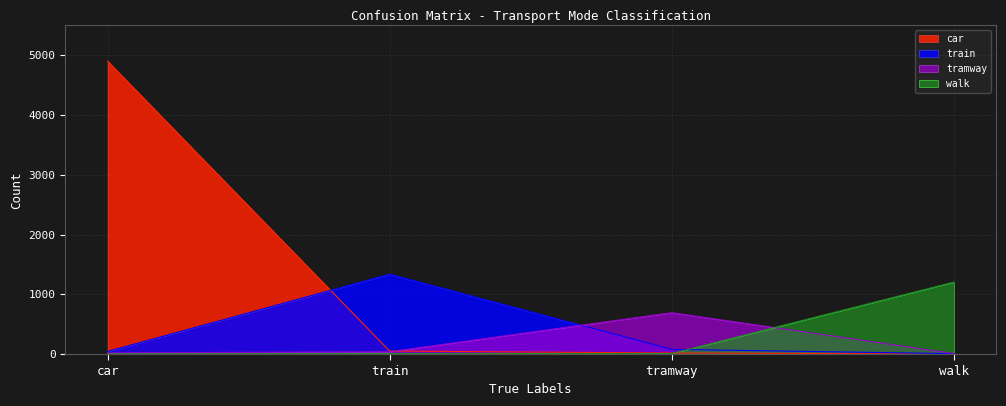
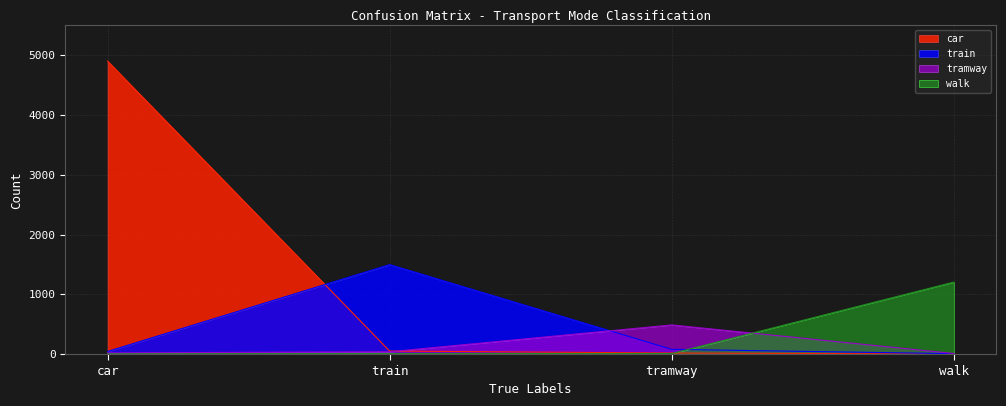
  {
    "car": {
      "car": 4900
    },
    "train": {
-     "train": 1300,
+     "train": 1500,
      "tramway": 100
    },
    "tramway": {
-     "tramway": 700
+     "tramway": 500
    },
    "walk": {
      "walk": 1200
    }
  }
